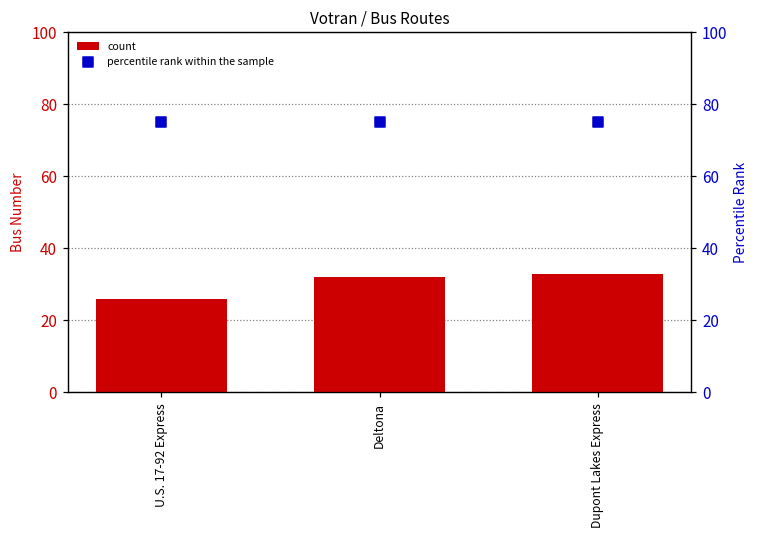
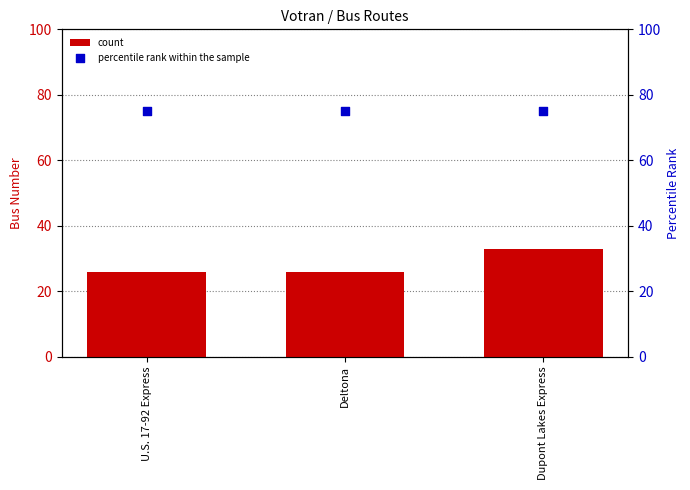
  {
    "count": {
      "U.S. 17-92 Express": 26,
-     "Deltona": 32,
+     "Deltona": 26,
      "Dupont Lakes Express": 33
    }
  }
